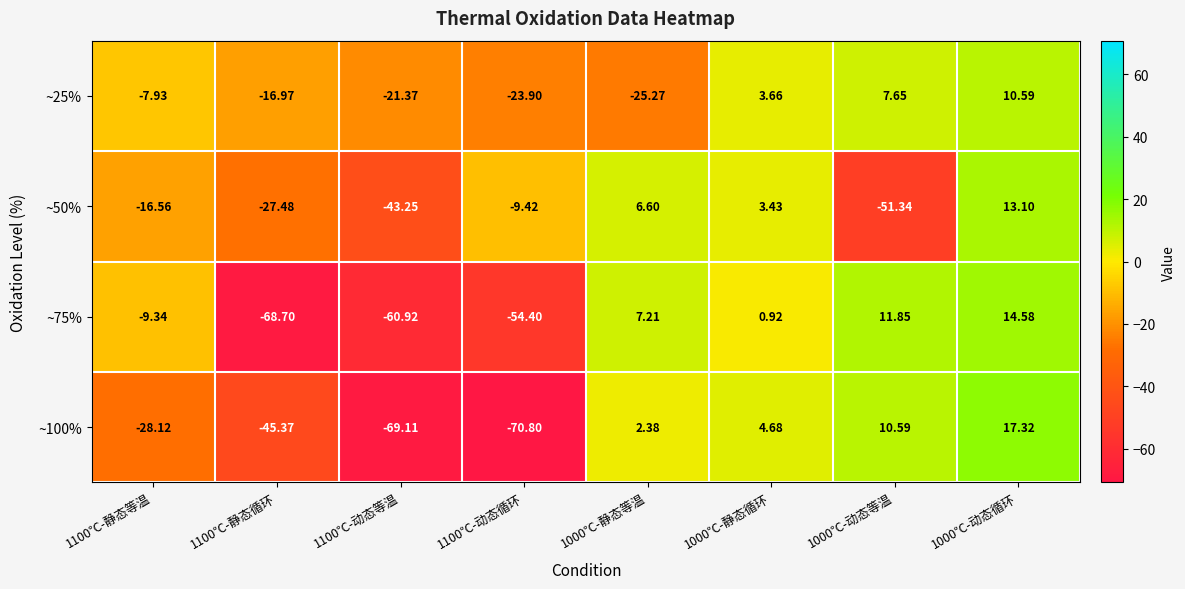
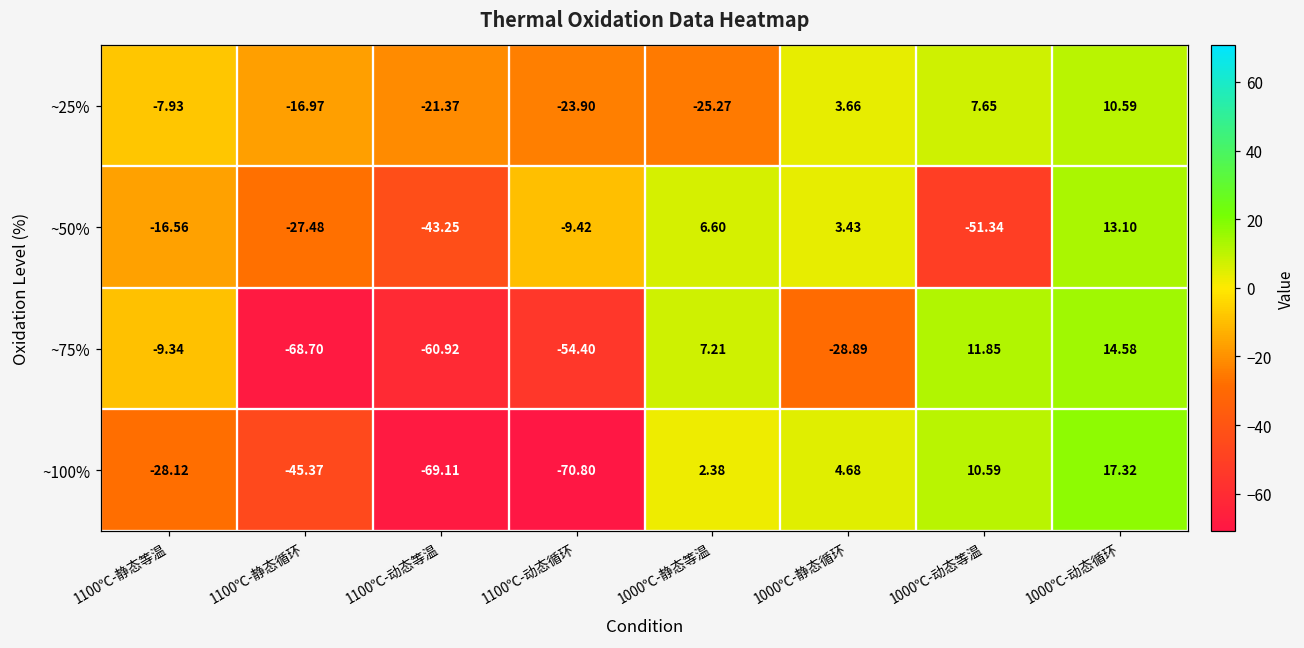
  {
    "~25%": {
      "1100℃-静态等温": -7.93,
      "1100℃-静态循环": -16.97,
      "1100℃-动态等温": -21.37,
      "1100℃-动态循环": -23.90,
      "1000℃-静态等温": -25.27,
      "1000℃-静态循环": 3.66,
      "1000℃-动态等温": 7.65,
      "1000℃-动态循环": 10.59
    },
    "~50%": {
      "1100℃-静态等温": -16.56,
      "1100℃-静态循环": -27.48,
      "1100℃-动态等温": -43.25,
      "1100℃-动态循环": -9.42,
      "1000℃-静态等温": 6.60,
      "1000℃-静态循环": 3.43,
      "1000℃-动态等温": -51.34,
      "1000℃-动态循环": 13.10
    },
    "~75%": {
      "1100℃-静态等温": -9.34,
      "1100℃-静态循环": -68.70,
      "1100℃-动态等温": -60.92,
      "1100℃-动态循环": -54.40,
      "1000℃-静态等温": 7.21,
-     "1000℃-静态循环": 0.92,
+     "1000℃-静态循环": -28.89,
      "1000℃-动态等温": 11.85,
      "1000℃-动态循环": 14.58
    },
    "~100%": {
      "1100℃-静态等温": -28.12,
      "1100℃-静态循环": -45.37,
      "1100℃-动态等温": -69.11,
      "1100℃-动态循环": -70.80,
      "1000℃-静态等温": 2.38,
      "1000℃-静态循环": 4.68,
      "1000℃-动态等温": 10.59,
      "1000℃-动态循环": 17.32
    }
  }
